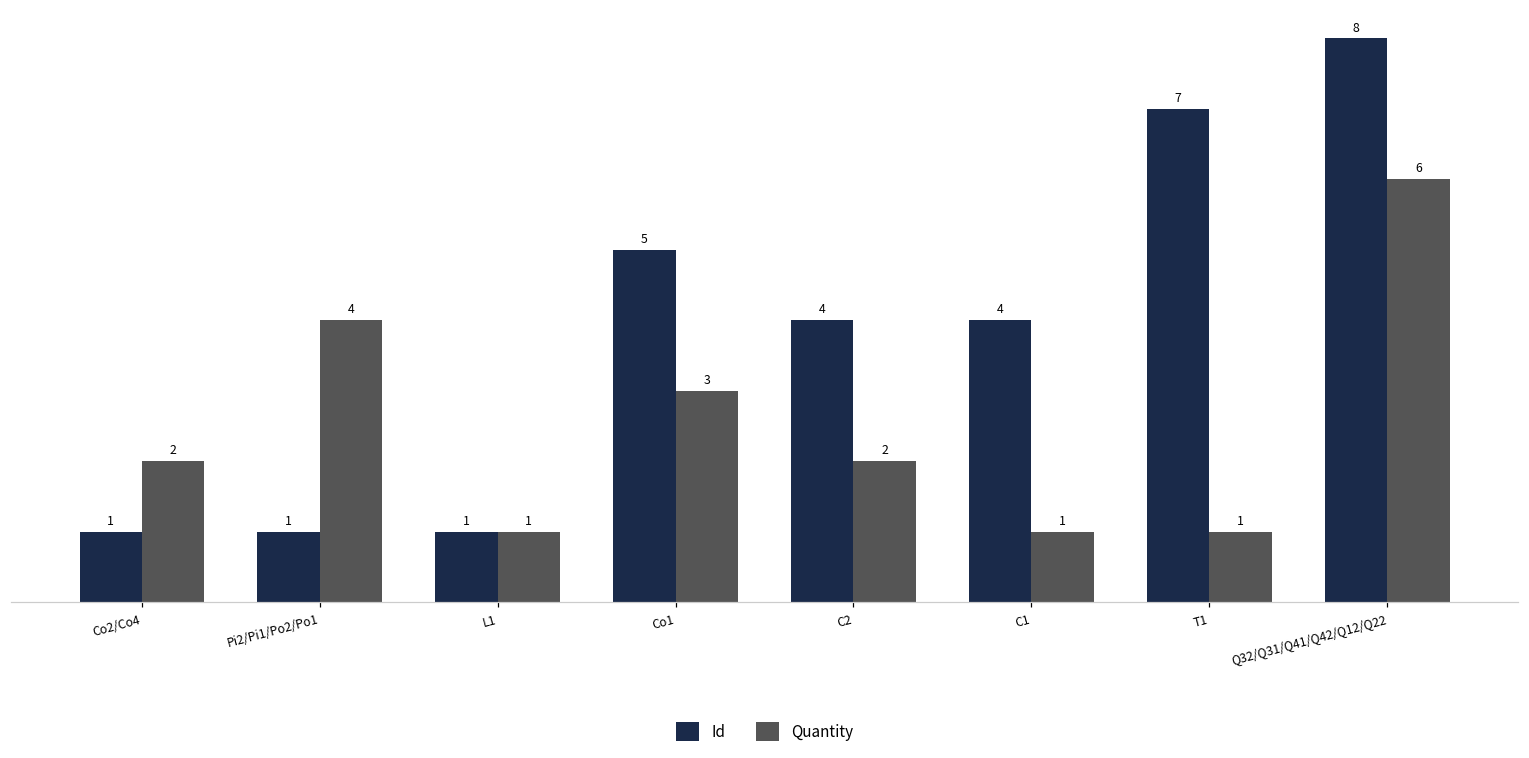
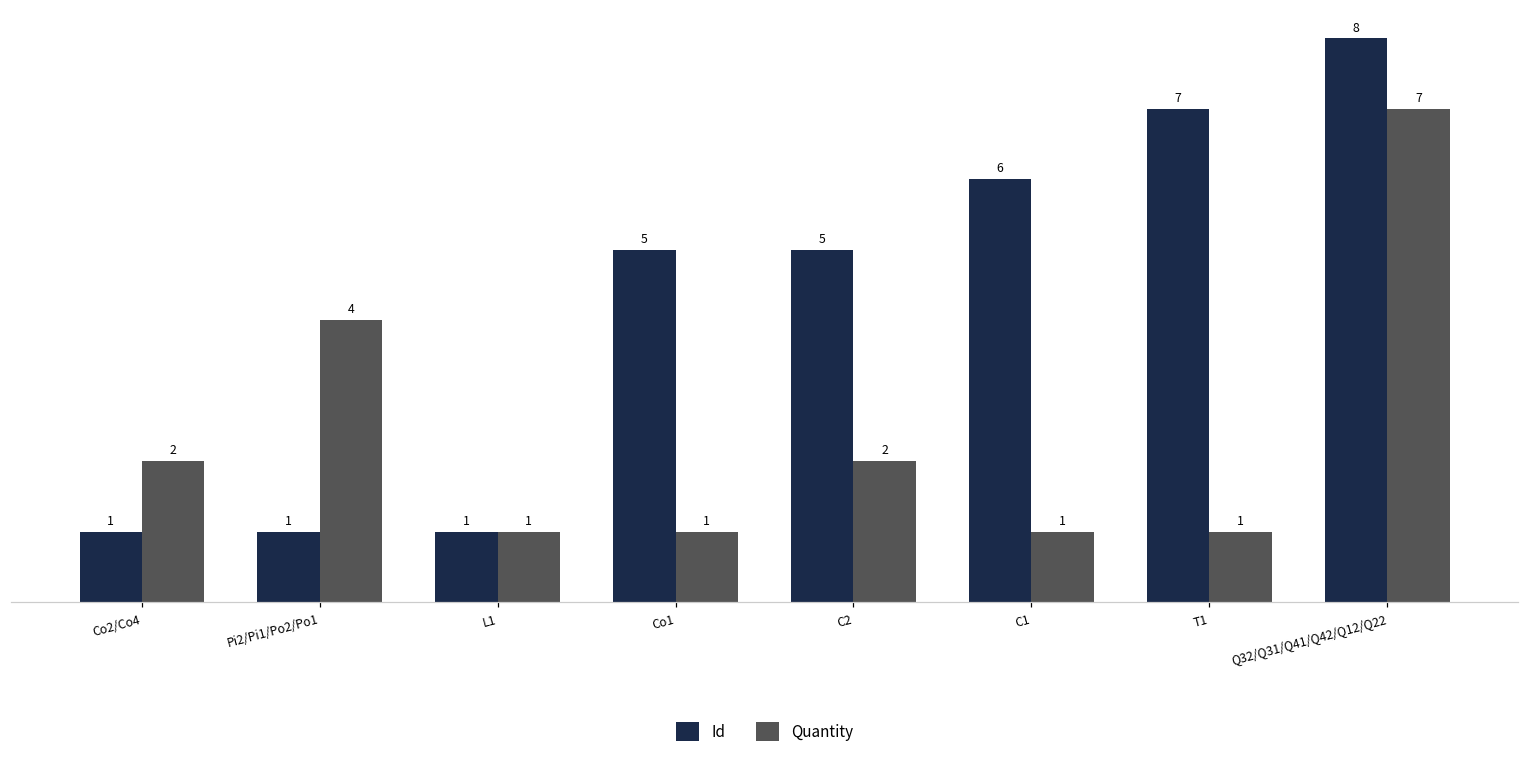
  {
    "Id": {
      "Co2/Co4": 1,
      "Pi2/Pi1/Po2/Po1": 1,
      "L1": 1,
      "Co1": 5,
-     "C2": 4,
-     "C1": 4,
+     "C2": 5,
+     "C1": 6,
      "T1": 7,
      "Q32/Q31/Q41/Q42/Q12/Q22": 8
    },
    "Quantity": {
      "Co2/Co4": 2,
      "Pi2/Pi1/Po2/Po1": 4,
      "L1": 1,
-     "Co1": 3,
+     "Co1": 1,
      "C2": 2,
      "C1": 1,
      "T1": 1,
-     "Q32/Q31/Q41/Q42/Q12/Q22": 6
+     "Q32/Q31/Q41/Q42/Q12/Q22": 7
    }
  }
